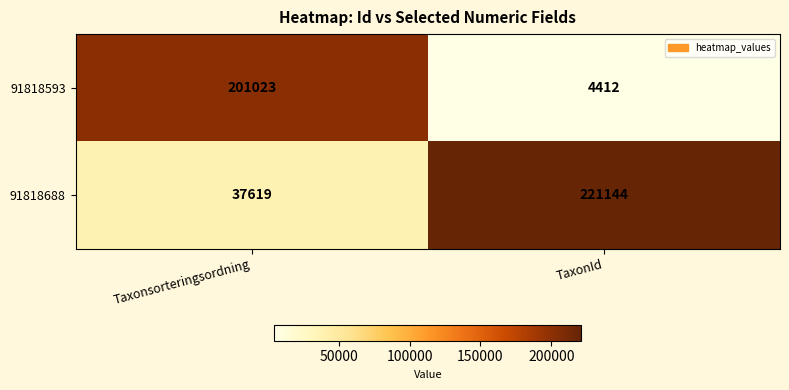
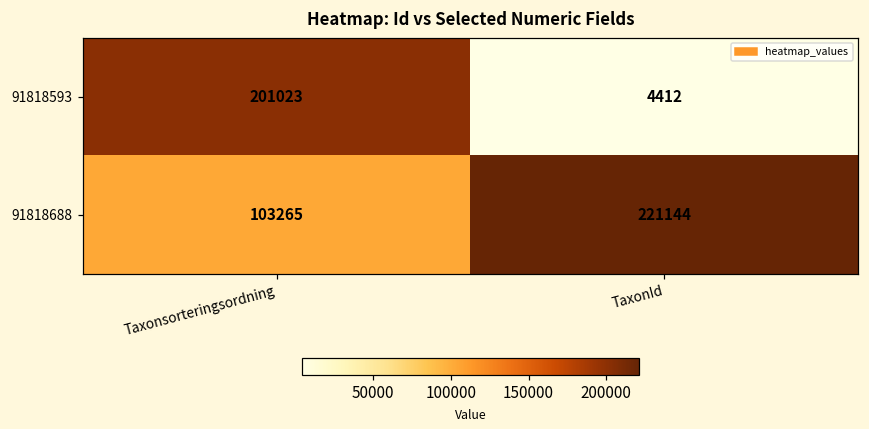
  {
    "91818593": {
      "Taxonsorteringsordning": 201023,
      "TaxonId": 4412
    },
    "91818688": {
-     "Taxonsorteringsordning": 37619,
+     "Taxonsorteringsordning": 103265,
      "TaxonId": 221144
    }
  }
